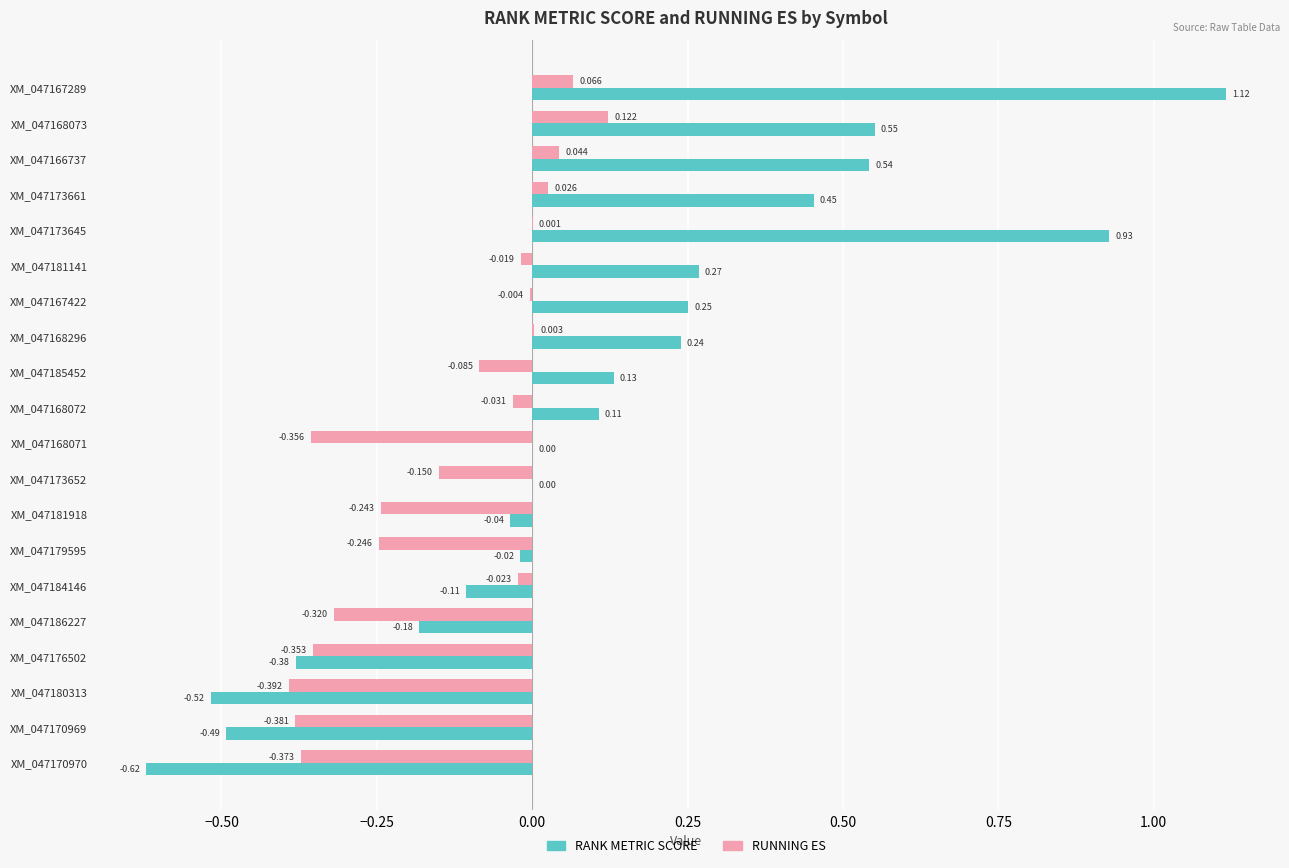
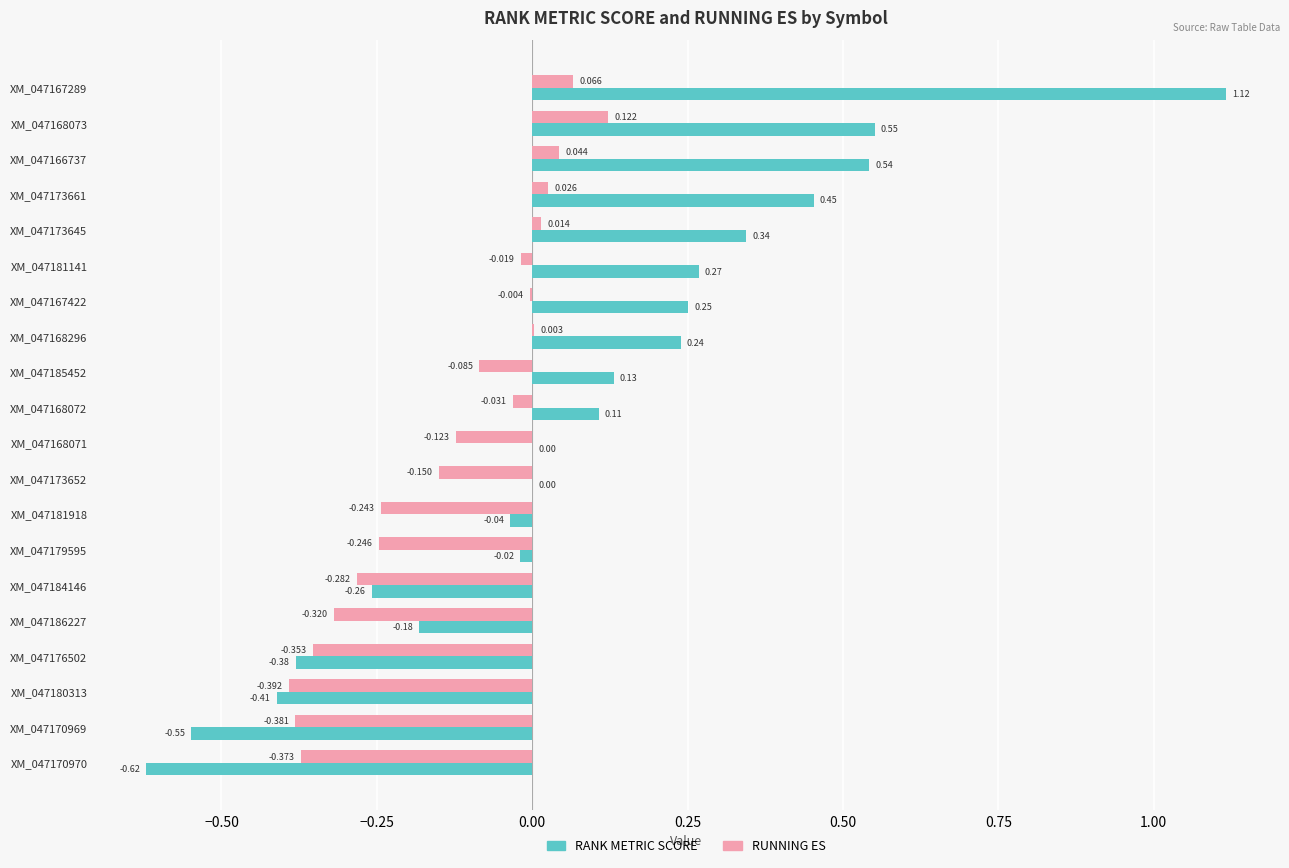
  {
    "RANK METRIC SCORE": {
      "XM_047167289": 1.12,
      "XM_047168073": 0.55,
      "XM_047166737": 0.54,
      "XM_047173661": 0.45,
-     "XM_047173645": 0.93,
+     "XM_047173645": 0.34,
      "XM_047181141": 0.27,
      "XM_047167422": 0.25,
      "XM_047168296": 0.24,
      "XM_047185452": 0.13,
      "XM_047168072": 0.11,
      "XM_047168071": 0.00,
      "XM_047173652": 0.00,
      "XM_047181918": -0.04,
      "XM_047179595": -0.02,
-     "XM_047184146": -0.11,
+     "XM_047184146": -0.26,
      "XM_047186227": -0.18,
      "XM_047176502": -0.38,
-     "XM_047180313": -0.52,
-     "XM_047170969": -0.49,
+     "XM_047180313": -0.41,
+     "XM_047170969": -0.55,
      "XM_047170970": -0.62
    },
    "RUNNING ES": {
      "XM_047167289": 0.066,
      "XM_047168073": 0.122,
      "XM_047166737": 0.044,
      "XM_047173661": 0.026,
-     "XM_047173645": 0.001,
+     "XM_047173645": 0.014,
      "XM_047181141": -0.019,
      "XM_047167422": -0.004,
      "XM_047168296": 0.003,
      "XM_047185452": -0.085,
      "XM_047168072": -0.031,
-     "XM_047168071": -0.356,
+     "XM_047168071": -0.123,
      "XM_047173652": -0.150,
      "XM_047181918": -0.243,
      "XM_047179595": -0.246,
-     "XM_047184146": -0.023,
+     "XM_047184146": -0.282,
      "XM_047186227": -0.320,
      "XM_047176502": -0.353,
      "XM_047180313": -0.392,
      "XM_047170969": -0.381,
      "XM_047170970": -0.373
    }
  }
